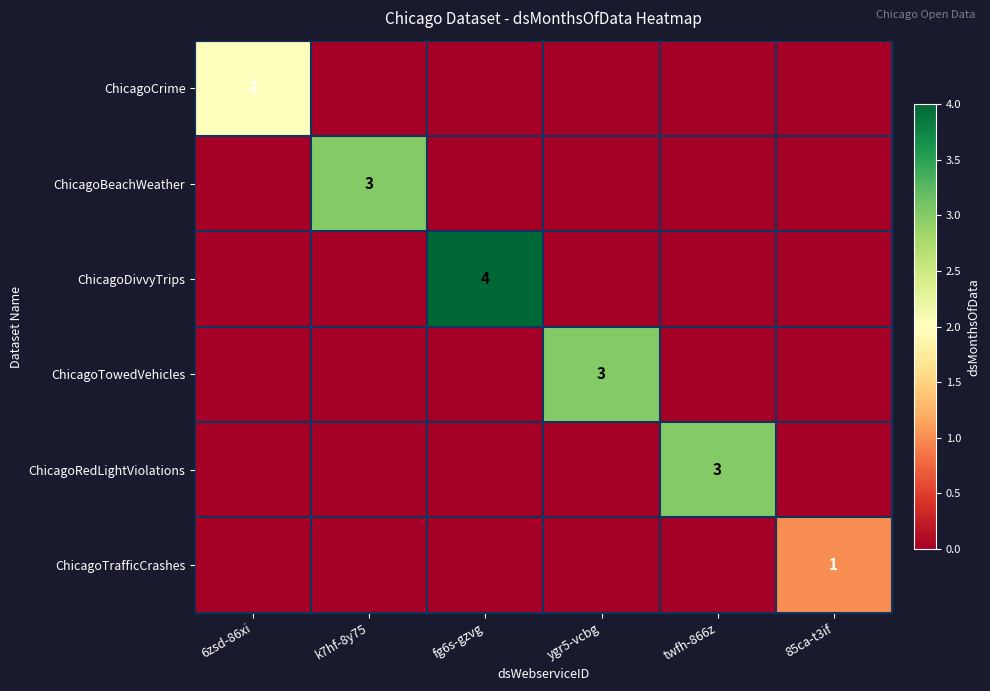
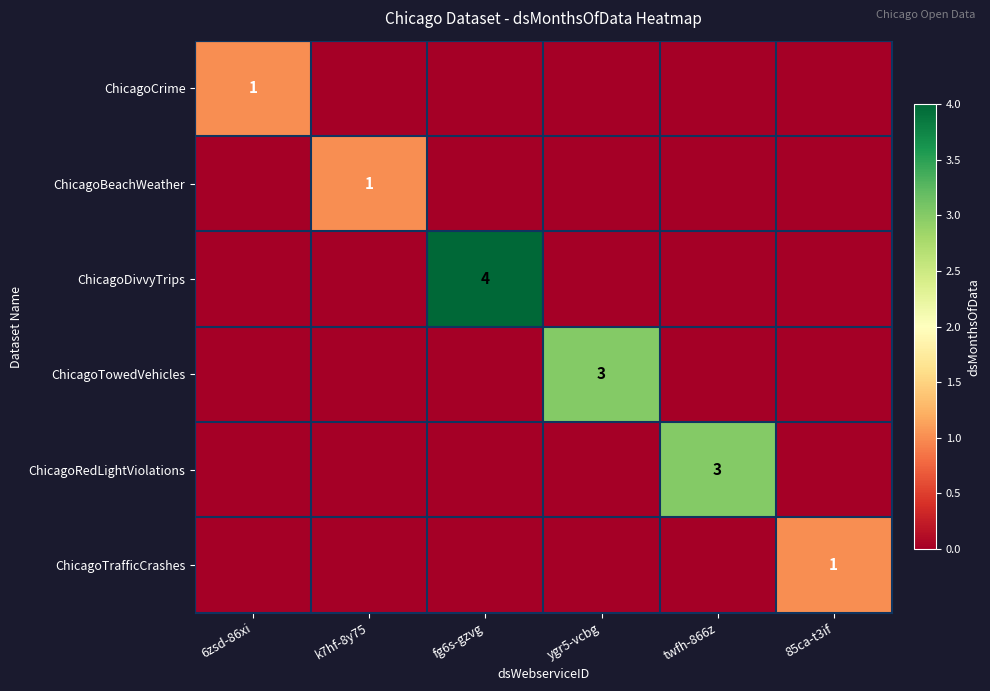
  {
    "ChicagoCrime": {
-     "6zsd-86xi": 2
+     "6zsd-86xi": 1
    },
    "ChicagoBeachWeather": {
-     "k7hf-8y75": 3
+     "k7hf-8y75": 1
    },
    "ChicagoDivvyTrips": {
      "fg6s-gzvg": 4
    },
    "ChicagoTowedVehicles": {
      "ygr5-vcbg": 3
    },
    "ChicagoRedLightViolations": {
      "twfh-866z": 3
    },
    "ChicagoTrafficCrashes": {
      "85ca-t3if": 1
    }
  }
